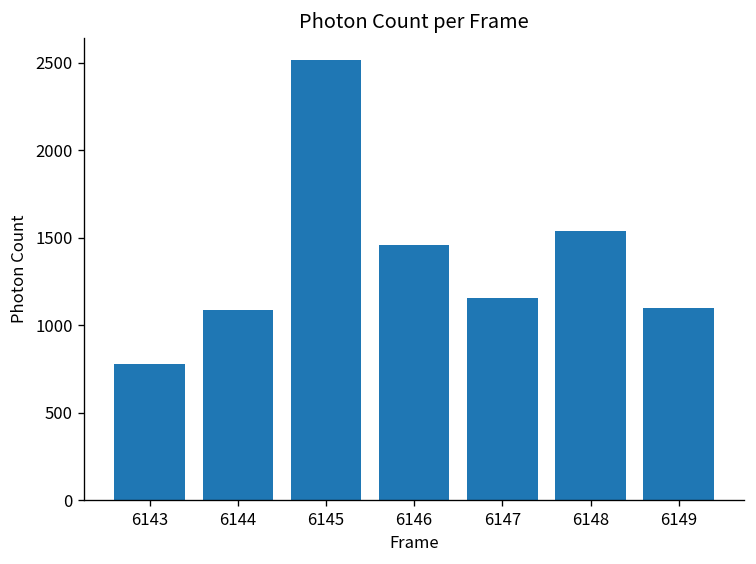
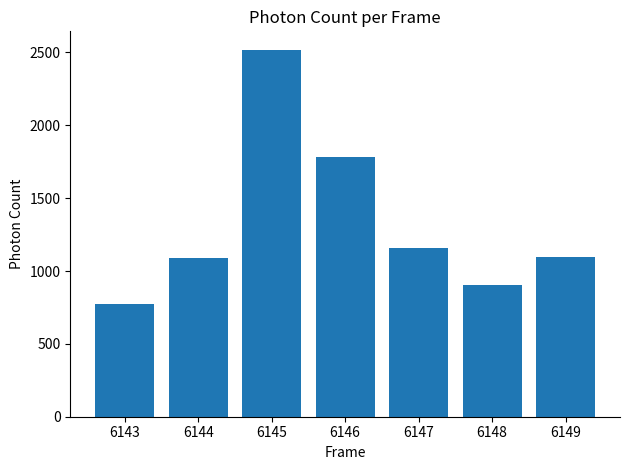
  {
    "6143": 780,
    "6144": 1090,
    "6145": 2520,
-   "6146": 1460,
+   "6146": 1780,
    "6147": 1160,
-   "6148": 1540,
+   "6148": 900,
    "6149": 1100
  }
